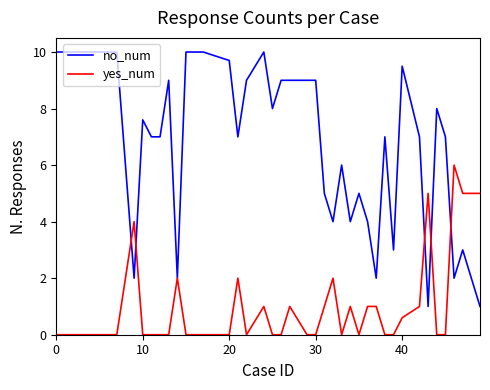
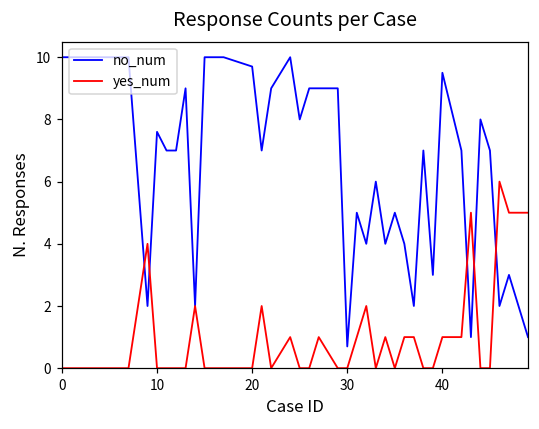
  {
    "no_num": {
      "0": 10.0,
      "10": 7.6,
      "20": 9.7,
-     "30": 9.0,
+     "30": 0.7,
      "40": 9.5
    },
    "yes_num": {
      "0": 0.0,
      "10": 0.0,
      "20": 0.0,
      "30": 0.0,
-     "40": 0.6
+     "40": 1.0
    }
  }
